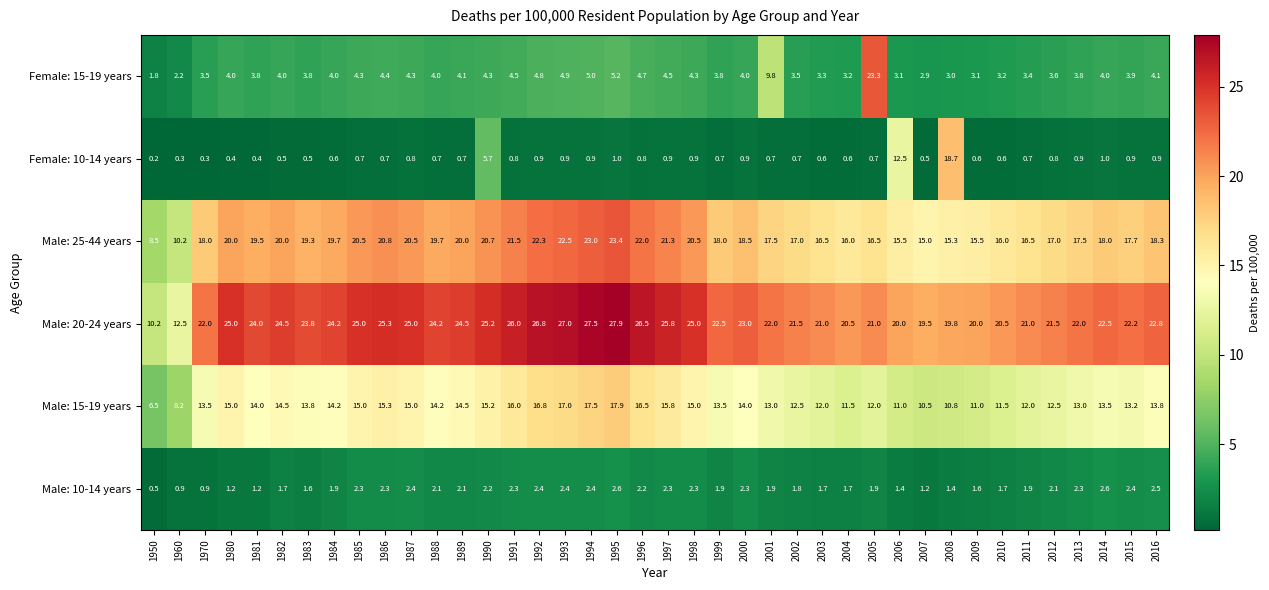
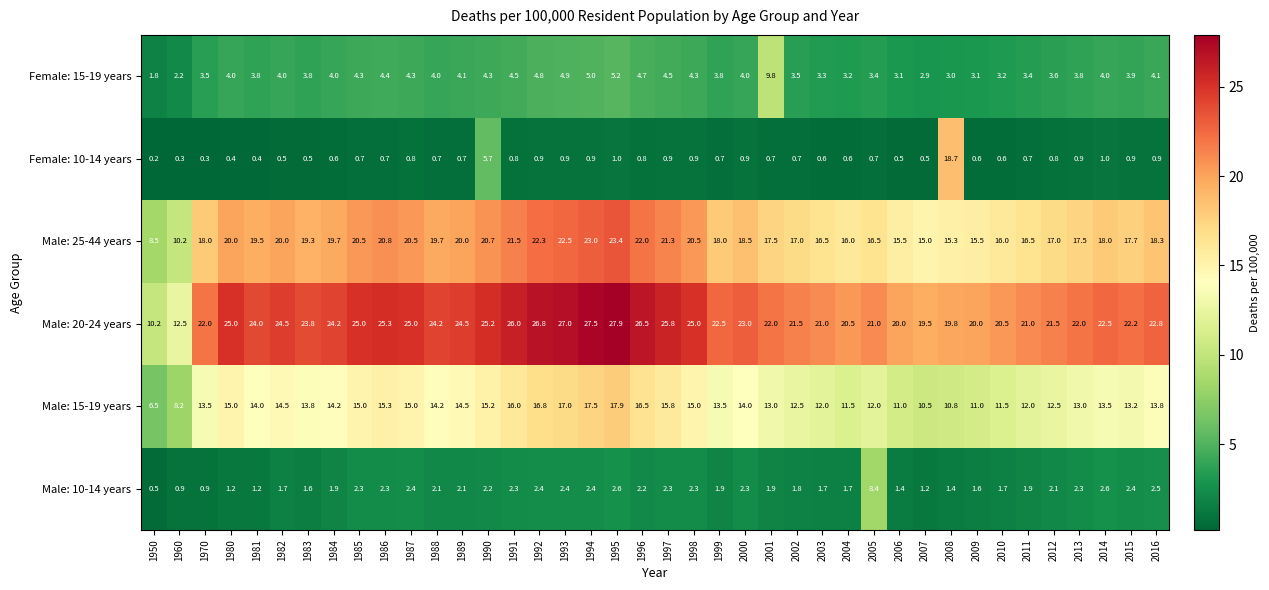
  {
    "Female: 15-19 years": {
      "1950": 1.8,
      "1960": 2.2,
      "1970": 3.5,
      "1980": 4.0,
      "1981": 3.8,
      "1982": 4.0,
      "1983": 3.8,
      "1984": 4.0,
      "1985": 4.3,
      "1986": 4.4,
      "1987": 4.3,
      "1988": 4.0,
      "1989": 4.1,
      "1990": 4.3,
      "1991": 4.5,
      "1992": 4.8,
      "1993": 4.9,
      "1994": 5.0,
      "1995": 5.2,
      "1996": 4.7,
      "1997": 4.5,
      "1998": 4.3,
      "1999": 3.8,
      "2000": 4.0,
      "2001": 9.8,
      "2002": 3.5,
      "2003": 3.3,
      "2004": 3.2,
-     "2005": 23.3,
+     "2005": 3.4,
      "2006": 3.1,
      "2007": 2.9,
      "2008": 3.0,
      "2009": 3.1,
      "2010": 3.2,
      "2011": 3.4,
      "2012": 3.6,
      "2013": 3.8,
      "2014": 4.0,
      "2015": 3.9,
      "2016": 4.1
    },
    "Female: 10-14 years": {
      "1950": 0.2,
      "1960": 0.3,
      "1970": 0.3,
      "1980": 0.4,
      "1981": 0.4,
      "1982": 0.5,
      "1983": 0.5,
      "1984": 0.6,
      "1985": 0.7,
      "1986": 0.7,
      "1987": 0.8,
      "1988": 0.7,
      "1989": 0.7,
      "1990": 5.7,
      "1991": 0.8,
      "1992": 0.9,
      "1993": 0.9,
      "1994": 0.9,
      "1995": 1.0,
      "1996": 0.8,
      "1997": 0.9,
      "1998": 0.9,
      "1999": 0.7,
      "2000": 0.9,
      "2001": 0.7,
      "2002": 0.7,
      "2003": 0.6,
      "2004": 0.6,
      "2005": 0.7,
-     "2006": 12.5,
+     "2006": 0.5,
      "2007": 0.5,
      "2008": 18.7,
      "2009": 0.6,
      "2010": 0.6,
      "2011": 0.7,
      "2012": 0.8,
      "2013": 0.9,
      "2014": 1.0,
      "2015": 0.9,
      "2016": 0.9
    },
    "Male: 10-14 years": {
      "1950": 0.5,
      "1960": 0.9,
      "1970": 0.9,
      "1980": 1.2,
      "1981": 1.2,
      "1982": 1.7,
      "1983": 1.6,
      "1984": 1.9,
      "1985": 2.3,
      "1986": 2.3,
      "1987": 2.4,
      "1988": 2.1,
      "1989": 2.1,
      "1990": 2.2,
      "1991": 2.3,
      "1992": 2.4,
      "1993": 2.4,
      "1994": 2.4,
      "1995": 2.6,
      "1996": 2.2,
      "1997": 2.3,
      "1998": 2.3,
      "1999": 1.9,
      "2000": 2.3,
      "2001": 1.9,
      "2002": 1.8,
      "2003": 1.7,
      "2004": 1.7,
-     "2005": 1.9,
+     "2005": 8.4,
      "2006": 1.4,
      "2007": 1.2,
      "2008": 1.4,
      "2009": 1.6,
      "2010": 1.7,
      "2011": 1.9,
      "2012": 2.1,
      "2013": 2.3,
      "2014": 2.6,
      "2015": 2.4,
      "2016": 2.5
    }
  }
